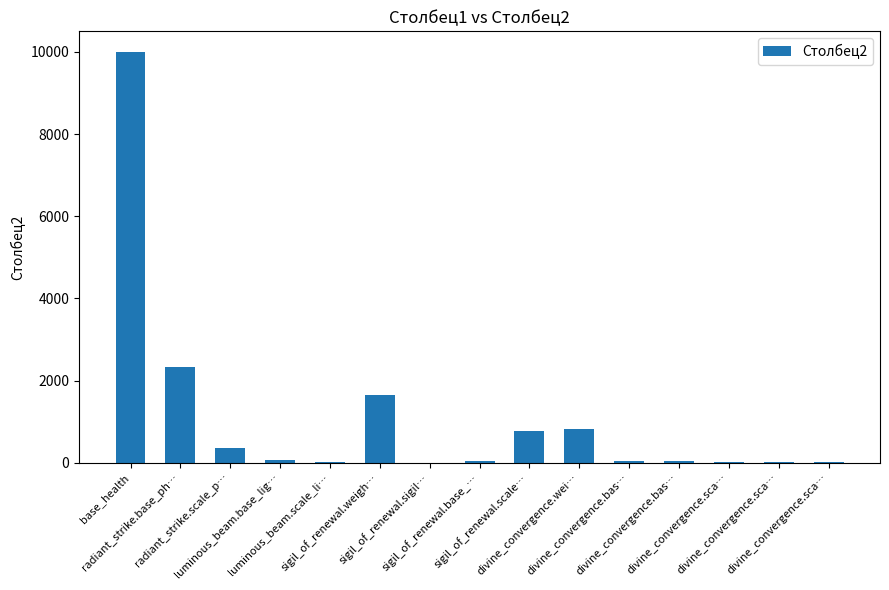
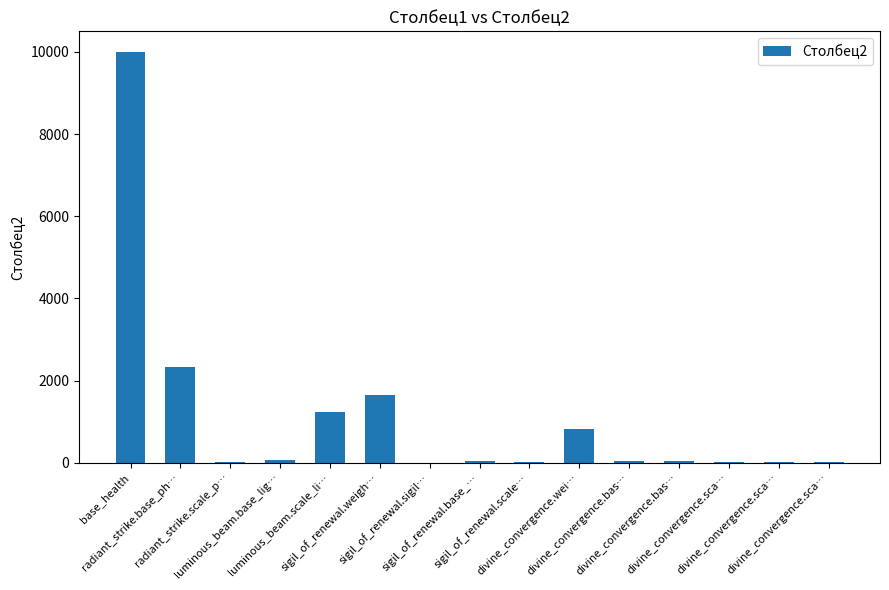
  {
    "base_health": 10000,
    "radiant_strike.base_ph…": 2300,
-   "radiant_strike.scale_p…": 400,
-   "luminous_beam.scale_li…": 0,
+   "radiant_strike.scale_p…": 0,
+   "luminous_beam.scale_li…": 1200,
    "sigil_of_renewal.weigh…": 1600,
-   "sigil_of_renewal.scale…": 800,
+   "sigil_of_renewal.scale…": 0,
    "divine_convergence.wei…": 800
  }
